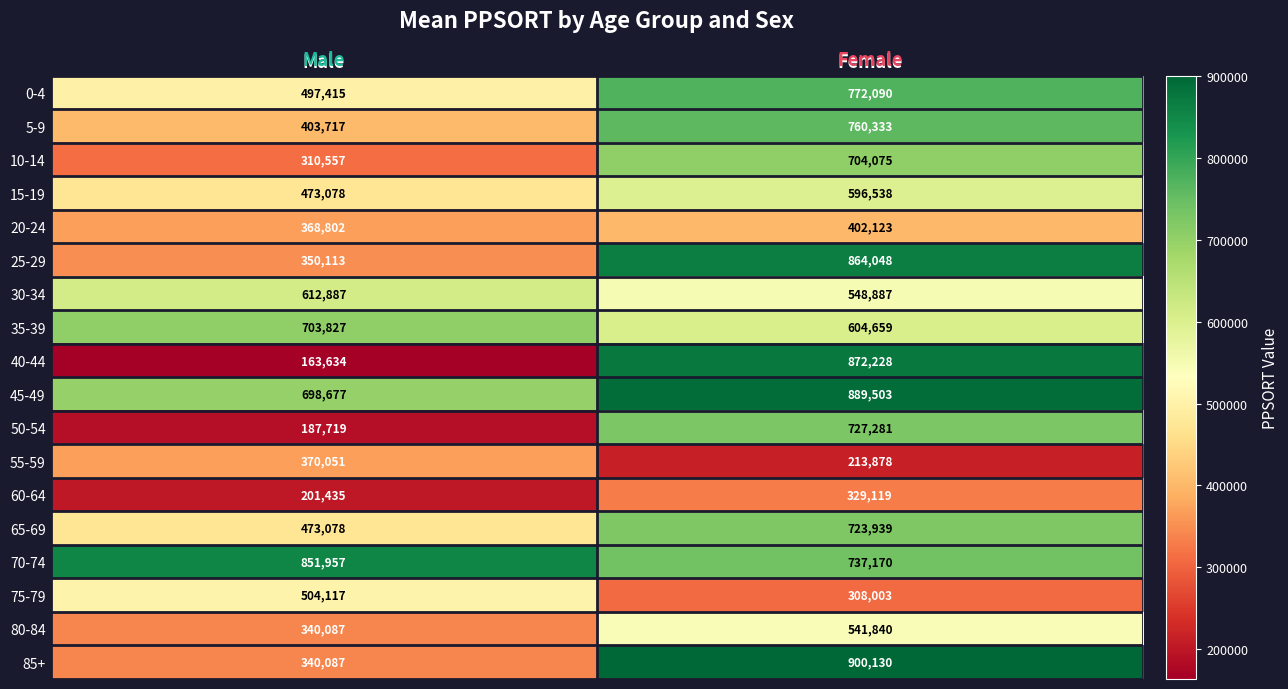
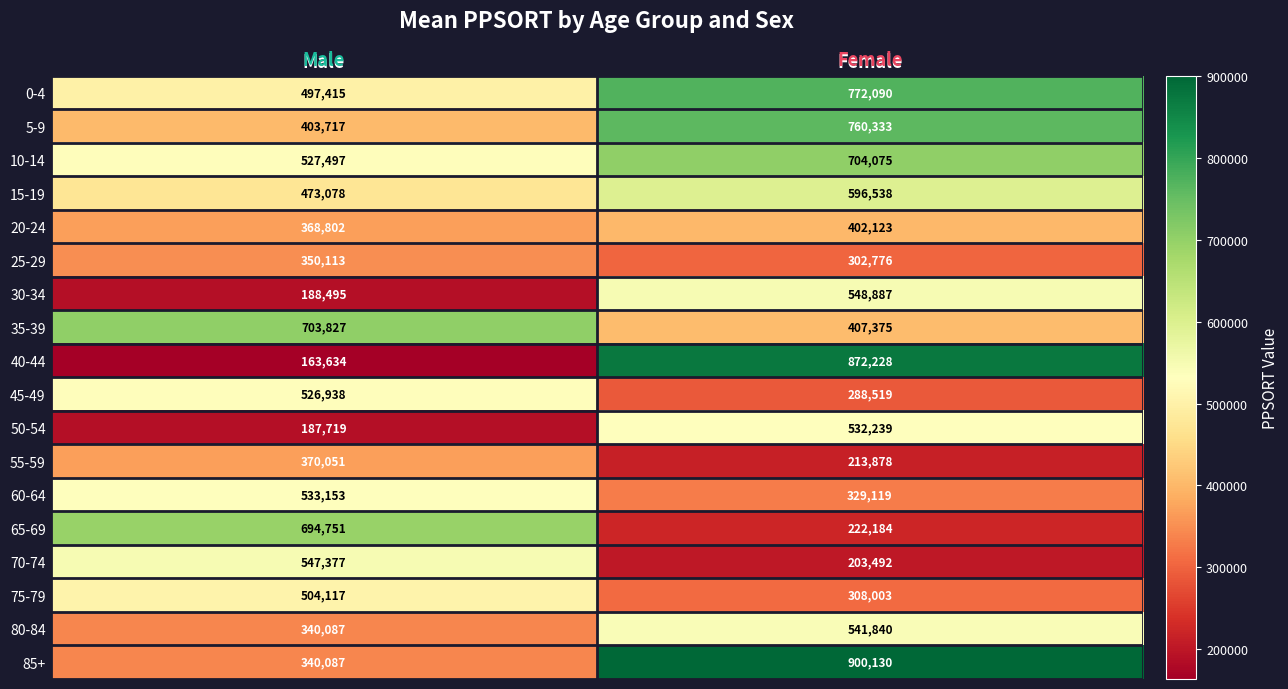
  {
    "0-4": {
      "Male": "497,415",
      "Female": "772,090"
    },
    "5-9": {
      "Male": "403,717",
      "Female": "760,333"
    },
    "10-14": {
-     "Male": "310,557",
+     "Male": "527,497",
      "Female": "704,075"
    },
    "15-19": {
      "Male": "473,078",
      "Female": "596,538"
    },
    "20-24": {
      "Male": "368,802",
      "Female": "402,123"
    },
    "25-29": {
      "Male": "350,113",
-     "Female": "864,048"
+     "Female": "302,776"
    },
    "30-34": {
-     "Male": "612,887",
+     "Male": "188,495",
      "Female": "548,887"
    },
    "35-39": {
      "Male": "703,827",
-     "Female": "604,659"
+     "Female": "407,375"
    },
    "40-44": {
      "Male": "163,634",
      "Female": "872,228"
    },
    "45-49": {
-     "Male": "698,677",
-     "Female": "889,503"
+     "Male": "526,938",
+     "Female": "288,519"
    },
    "50-54": {
      "Male": "187,719",
-     "Female": "727,281"
+     "Female": "532,239"
    },
    "55-59": {
      "Male": "370,051",
      "Female": "213,878"
    },
    "60-64": {
-     "Male": "201,435",
+     "Male": "533,153",
      "Female": "329,119"
    },
    "65-69": {
-     "Male": "473,078",
-     "Female": "723,939"
+     "Male": "694,751",
+     "Female": "222,184"
    },
    "70-74": {
-     "Male": "851,957",
-     "Female": "737,170"
+     "Male": "547,377",
+     "Female": "203,492"
    },
    "75-79": {
      "Male": "504,117",
      "Female": "308,003"
    },
    "80-84": {
      "Male": "340,087",
      "Female": "541,840"
    },
    "85+": {
      "Male": "340,087",
      "Female": "900,130"
    }
  }
